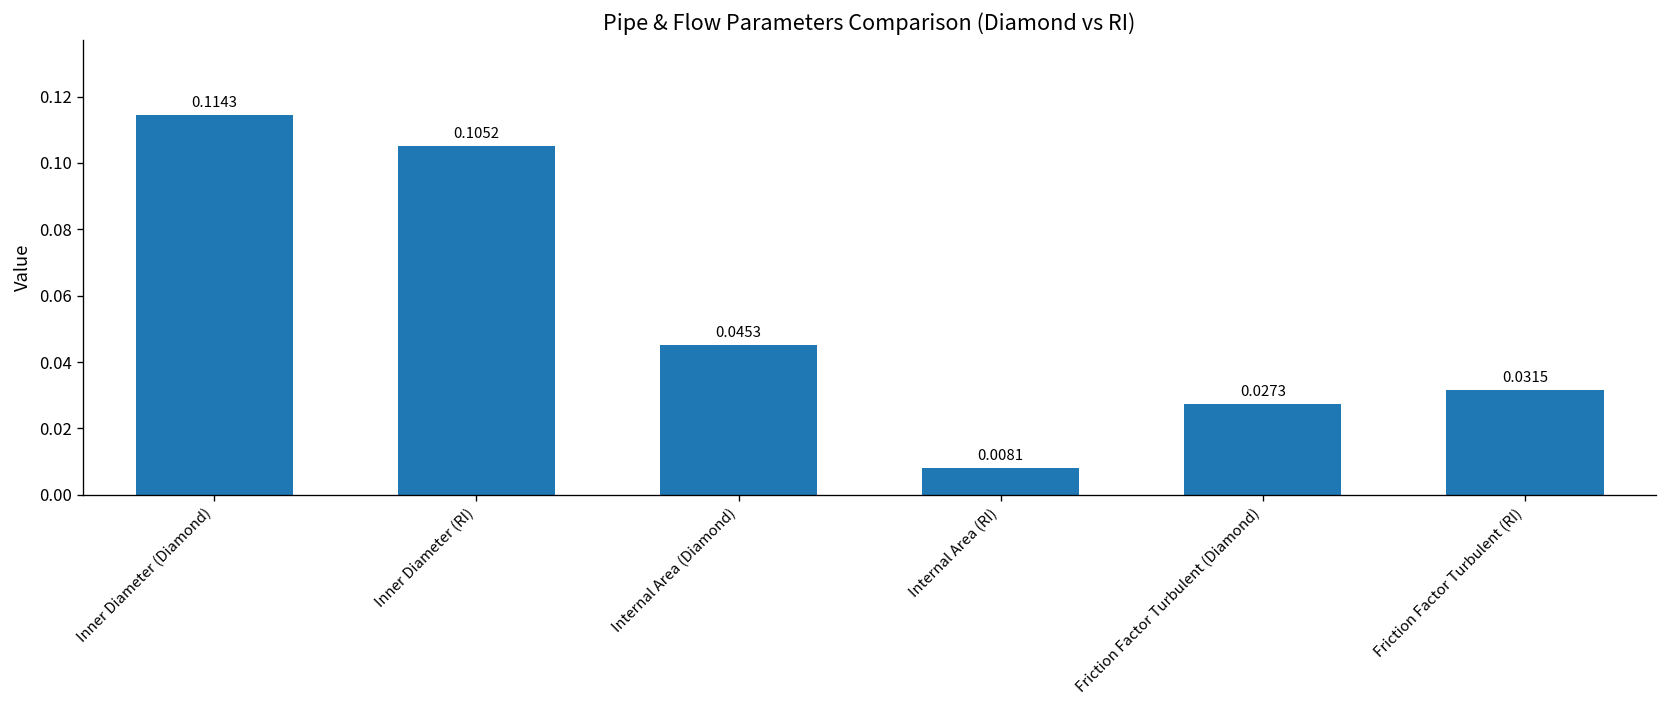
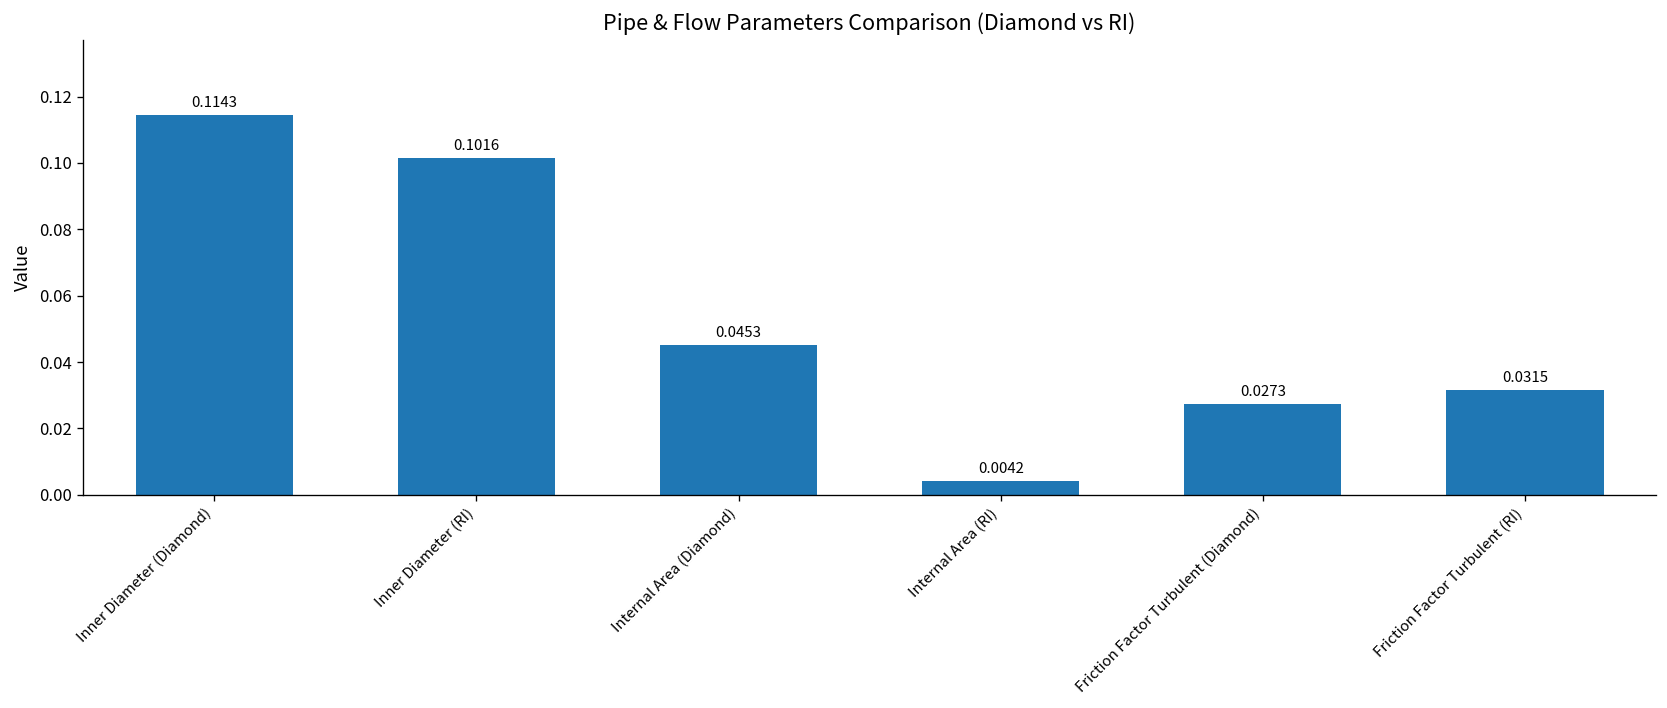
  {
    "Inner Diameter (Diamond)": 0.1143,
-   "Inner Diameter (RI)": 0.1052,
+   "Inner Diameter (RI)": 0.1016,
    "Internal Area (Diamond)": 0.0453,
-   "Internal Area (RI)": 0.0081,
+   "Internal Area (RI)": 0.0042,
    "Friction Factor Turbulent (Diamond)": 0.0273,
    "Friction Factor Turbulent (RI)": 0.0315
  }
